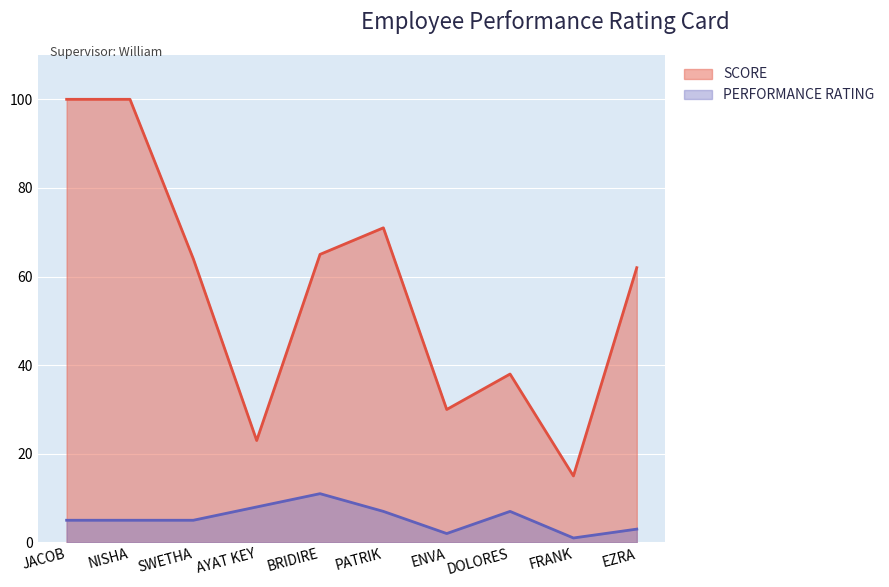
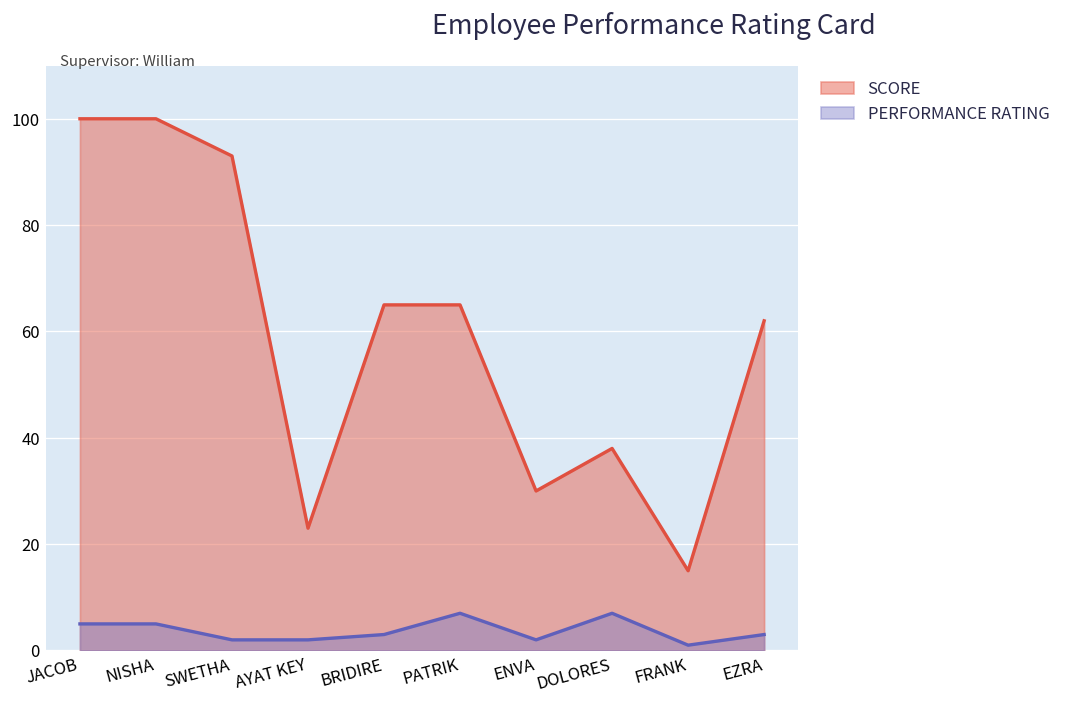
  {
    "SCORE": {
      "JACOB": 100,
      "NISHA": 100,
-     "SWETHA": 64,
+     "SWETHA": 93,
      "AYAT KEY": 23,
      "BRIDIRE": 65,
-     "PATRIK": 71,
+     "PATRIK": 65,
      "ENVA": 30,
      "DOLORES": 38,
      "FRANK": 15,
      "EZRA": 62
    },
    "PERFORMANCE RATING": {
      "JACOB": 5,
      "NISHA": 5,
-     "SWETHA": 5,
-     "AYAT KEY": 8,
-     "BRIDIRE": 11,
+     "SWETHA": 2,
+     "AYAT KEY": 2,
+     "BRIDIRE": 3,
      "PATRIK": 7,
      "ENVA": 2,
      "DOLORES": 7,
      "FRANK": 1,
      "EZRA": 3
    }
  }
